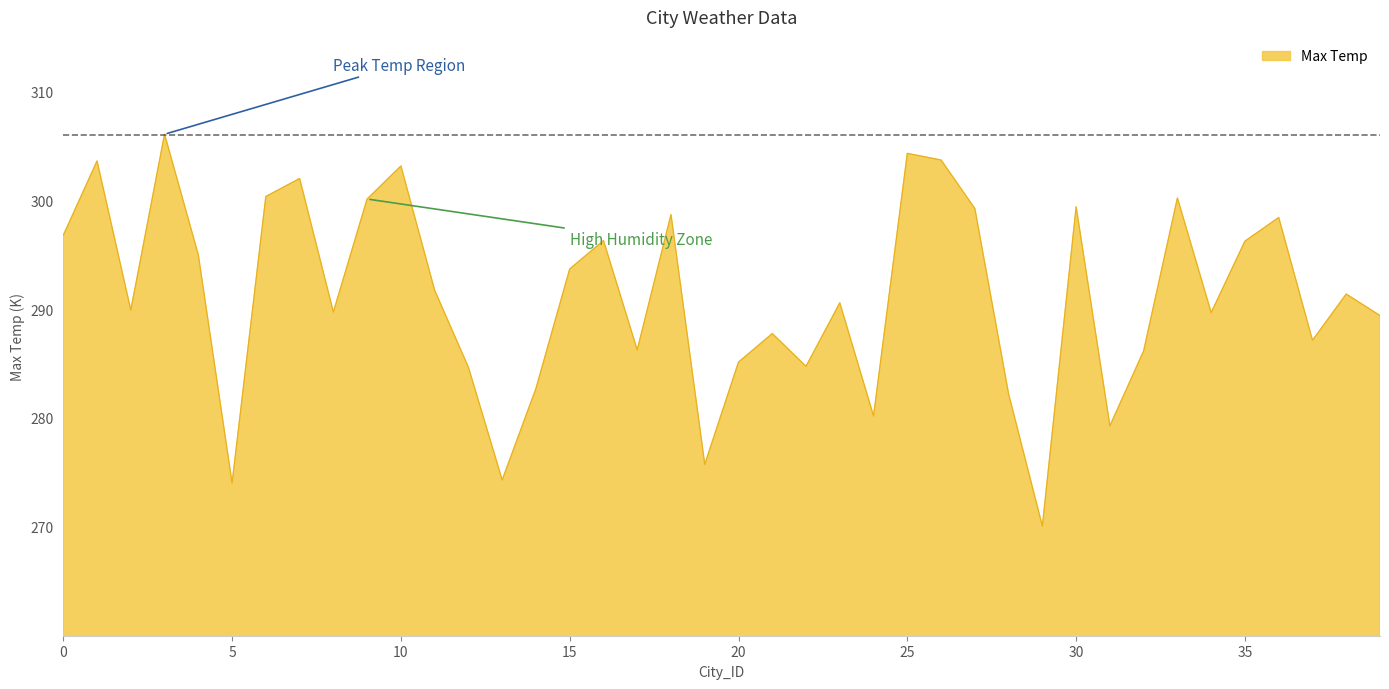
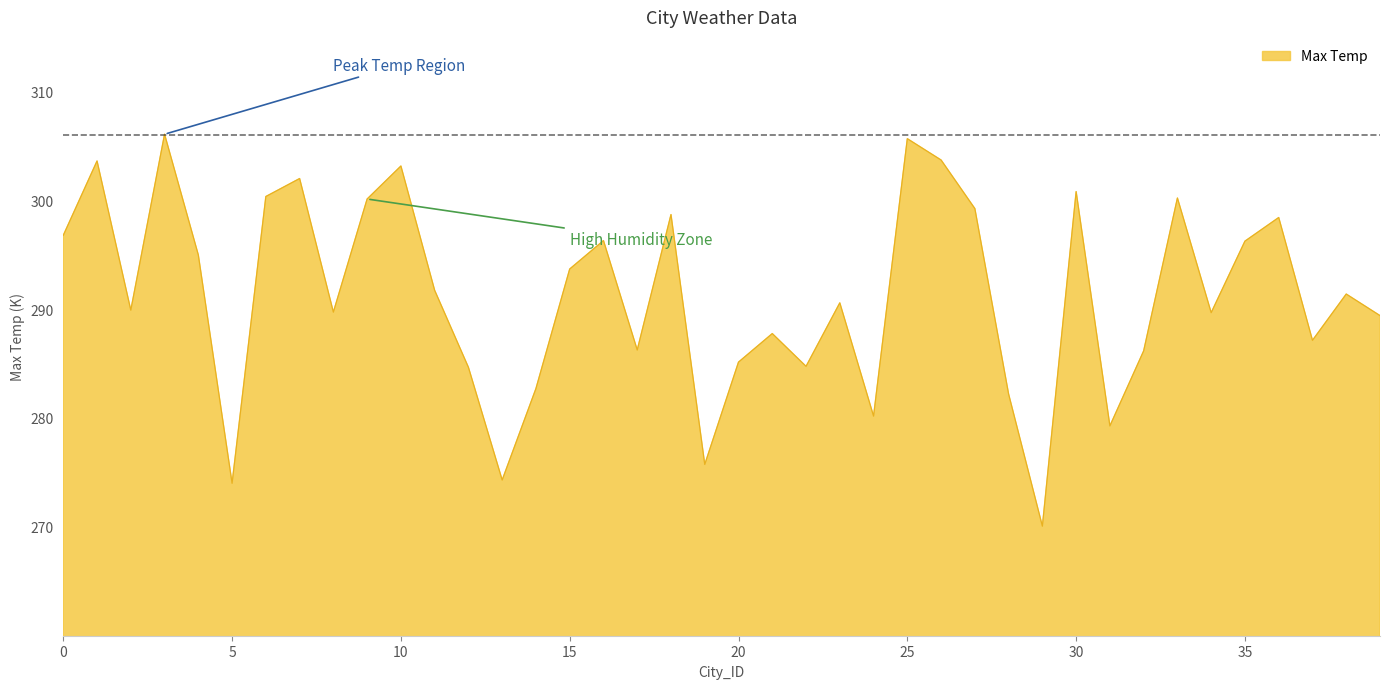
  {
    "0": 296.8,
    "5": 274.0,
    "10": 303.1,
    "15": 293.7,
    "20": 285.1,
-   "25": 304.3,
-   "30": 299.4,
+   "25": 305.7,
+   "30": 300.8,
    "35": 296.2
  }
